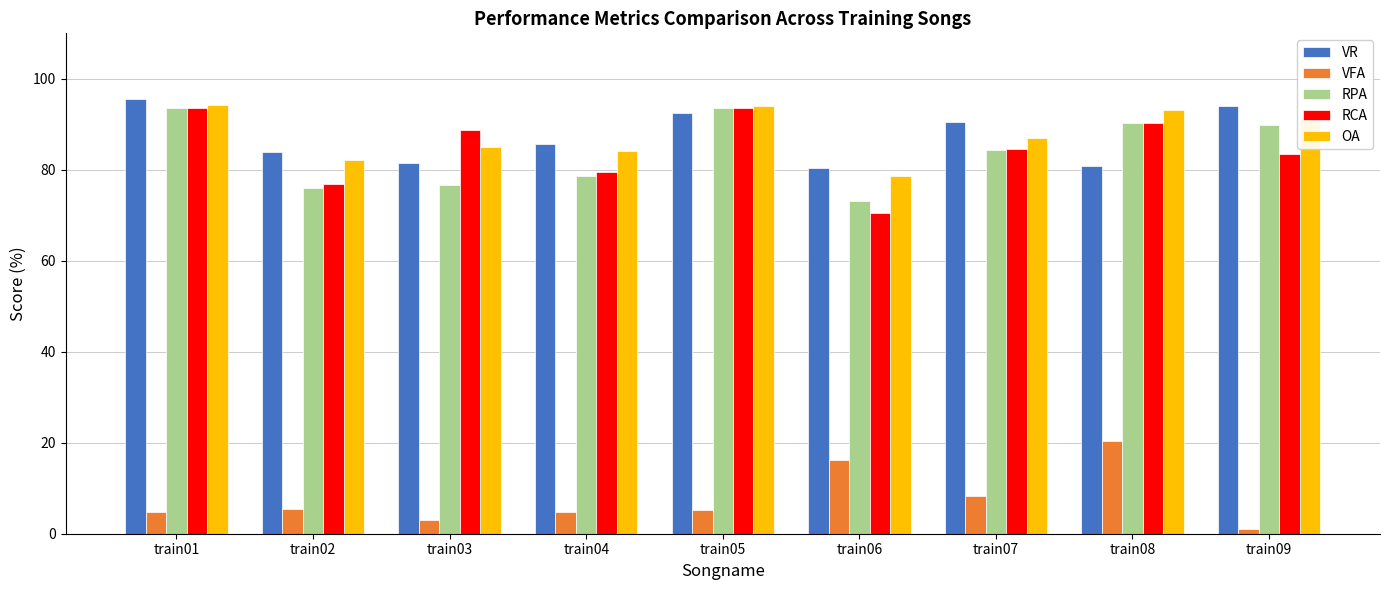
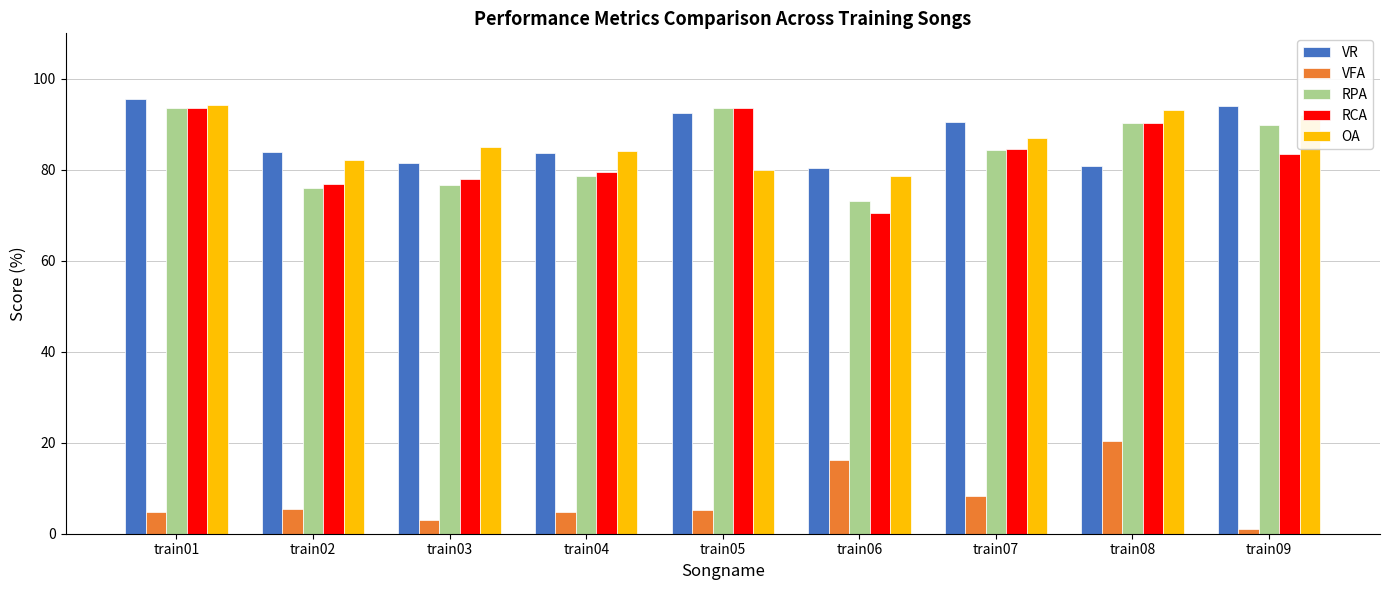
  {
    "VR": {
      "train01": 95,
      "train02": 84,
      "train03": 82,
-     "train04": 86,
+     "train04": 84,
      "train05": 92,
      "train06": 80,
      "train07": 90,
      "train08": 81,
      "train09": 94
    },
    "VFA": {
      "train01": 5,
      "train02": 5,
      "train03": 3,
      "train04": 5,
      "train05": 5,
      "train06": 16,
      "train07": 8,
      "train08": 20,
      "train09": 1
    },
    "RPA": {
      "train01": 94,
      "train02": 76,
      "train03": 77,
      "train04": 79,
      "train05": 94,
      "train06": 73,
      "train07": 84,
      "train08": 90,
      "train09": 90
    },
    "RCA": {
      "train01": 94,
      "train02": 77,
-     "train03": 89,
+     "train03": 78,
      "train04": 80,
      "train05": 94,
      "train06": 71,
      "train07": 85,
      "train08": 90,
      "train09": 84
    },
    "OA": {
      "train01": 94,
      "train02": 82,
      "train03": 85,
      "train04": 84,
-     "train05": 94,
+     "train05": 80,
      "train06": 79,
      "train07": 87,
      "train08": 93
    }
  }
